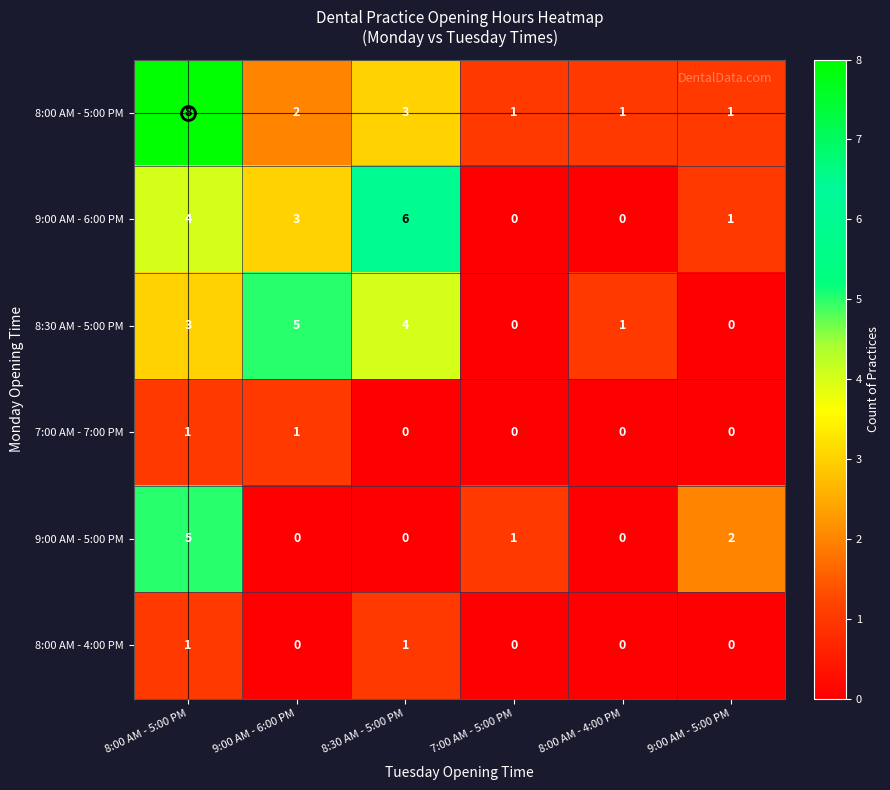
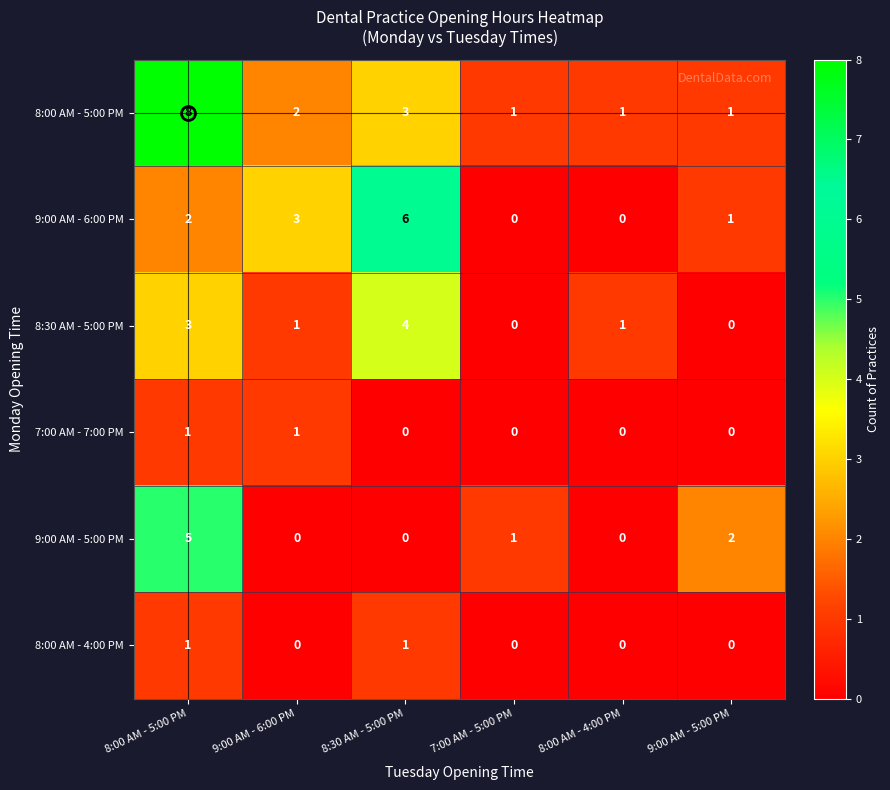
  {
    "8:00 AM - 5:00 PM": {
      "9:00 AM - 6:00 PM": 2,
      "8:30 AM - 5:00 PM": 3,
      "7:00 AM - 5:00 PM": 1,
      "8:00 AM - 4:00 PM": 1
    },
    "9:00 AM - 6:00 PM": {
-     "8:00 AM - 5:00 PM": 4,
+     "8:00 AM - 5:00 PM": 2,
      "9:00 AM - 6:00 PM": 3,
      "8:30 AM - 5:00 PM": 6,
      "7:00 AM - 5:00 PM": 0,
      "8:00 AM - 4:00 PM": 0,
      "9:00 AM - 5:00 PM": 1
    },
    "8:30 AM - 5:00 PM": {
      "8:00 AM - 5:00 PM": 3,
-     "9:00 AM - 6:00 PM": 5,
+     "9:00 AM - 6:00 PM": 1,
      "8:30 AM - 5:00 PM": 4,
      "7:00 AM - 5:00 PM": 0,
      "8:00 AM - 4:00 PM": 1,
      "9:00 AM - 5:00 PM": 0
    },
    "7:00 AM - 7:00 PM": {
      "8:00 AM - 5:00 PM": 1,
      "9:00 AM - 6:00 PM": 1,
      "8:30 AM - 5:00 PM": 0,
      "7:00 AM - 5:00 PM": 0,
      "8:00 AM - 4:00 PM": 0,
      "9:00 AM - 5:00 PM": 0
    },
    "9:00 AM - 5:00 PM": {
      "8:00 AM - 5:00 PM": 5,
      "9:00 AM - 6:00 PM": 0,
      "8:30 AM - 5:00 PM": 0,
      "7:00 AM - 5:00 PM": 1,
      "8:00 AM - 4:00 PM": 0,
      "9:00 AM - 5:00 PM": 2
    },
    "8:00 AM - 4:00 PM": {
      "8:00 AM - 5:00 PM": 1,
      "9:00 AM - 6:00 PM": 0,
      "8:30 AM - 5:00 PM": 1,
      "7:00 AM - 5:00 PM": 0,
      "8:00 AM - 4:00 PM": 0,
      "9:00 AM - 5:00 PM": 0
    }
  }
